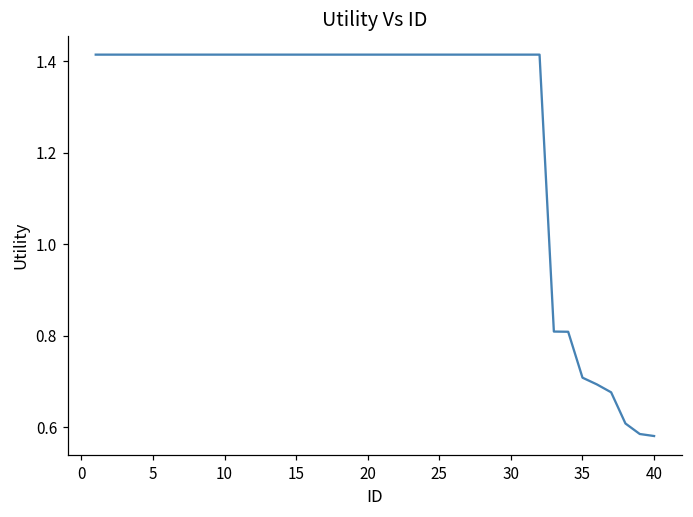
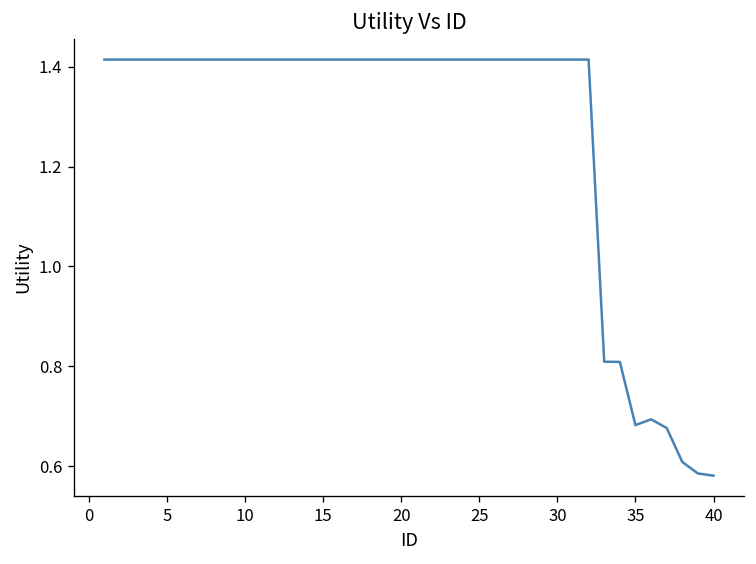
  {
    "5": 1.41,
    "10": 1.41,
    "15": 1.41,
    "20": 1.41,
    "25": 1.41,
    "30": 1.41,
-   "35": 0.71,
+   "35": 0.68,
    "40": 0.58
  }
